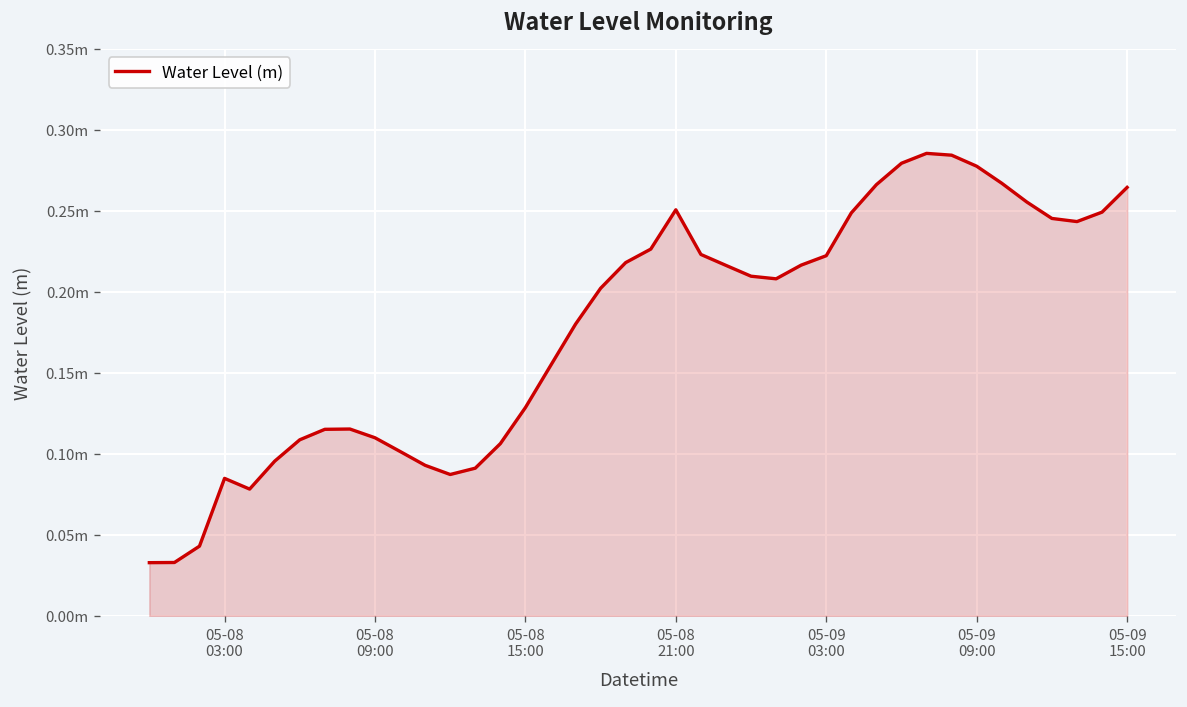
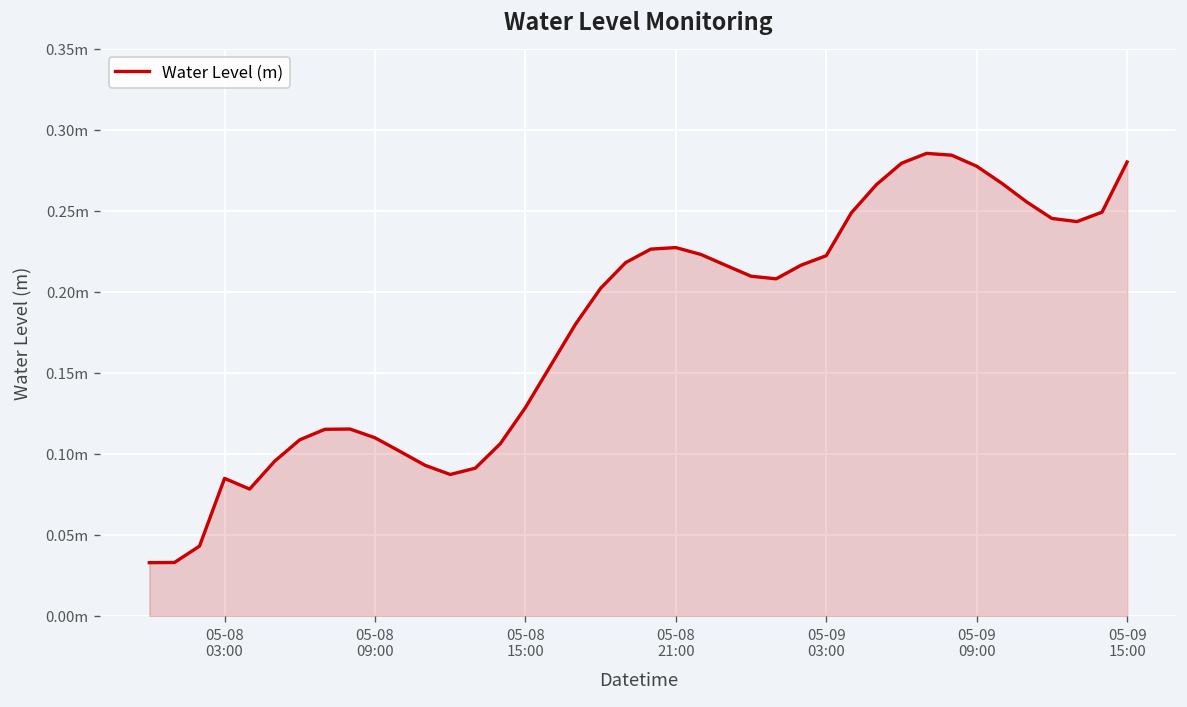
  {
    "05-08 03:00": "0.085m",
    "05-08 09:00": "0.110m",
    "05-08 15:00": "0.129m",
-   "05-08 21:00": "0.251m",
+   "05-08 21:00": "0.227m",
    "05-09 03:00": "0.222m",
    "05-09 09:00": "0.278m",
-   "05-09 15:00": "0.265m"
+   "05-09 15:00": "0.280m"
  }
